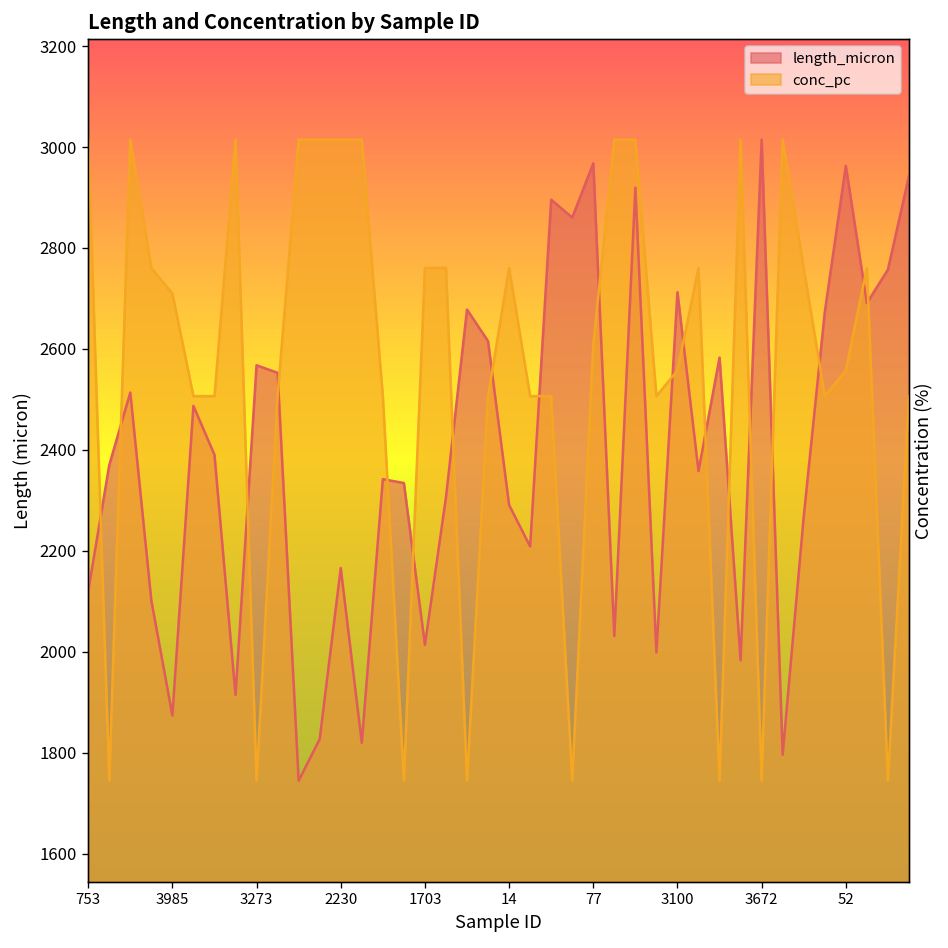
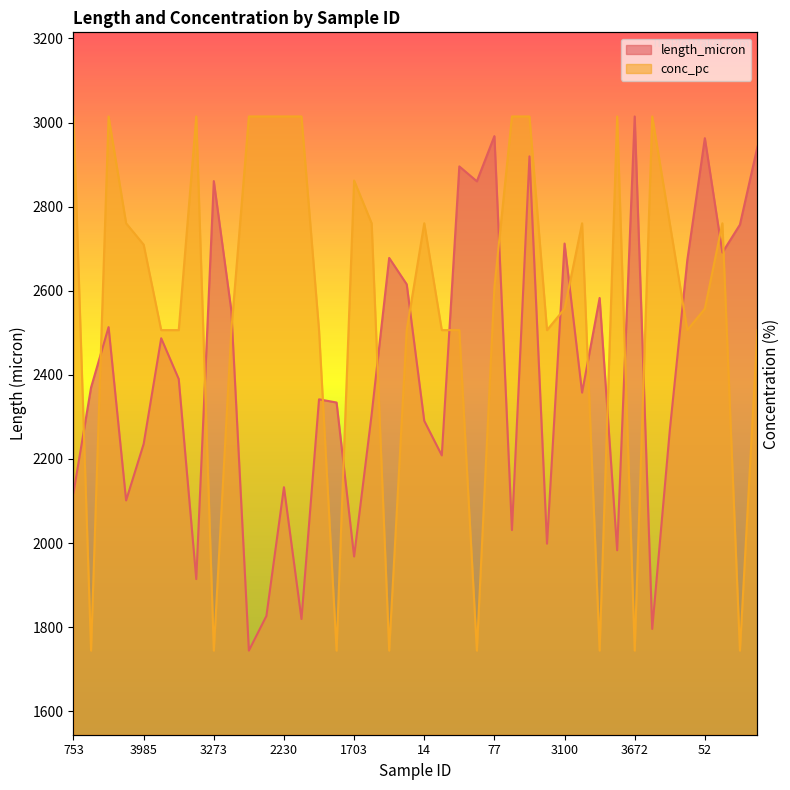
  {
    "length_micron": {
      "753": 2120,
-     "3985": 1870,
-     "3273": 2570,
-     "2230": 2170,
-     "1703": 2010,
+     "3985": 2240,
+     "3273": 2860,
+     "2230": 2130,
+     "1703": 1970,
      "77": 2970,
      "3100": 2710,
      "3672": 3010,
      "52": 2960
    },
    "conc_pc": {
      "753": 3010,
      "3985": 2710,
      "3273": 1740,
      "2230": 3010,
-     "1703": 2760,
+     "1703": 2860,
      "77": 2610,
      "3100": 2560,
      "3672": 1740,
      "52": 2560
    }
  }
